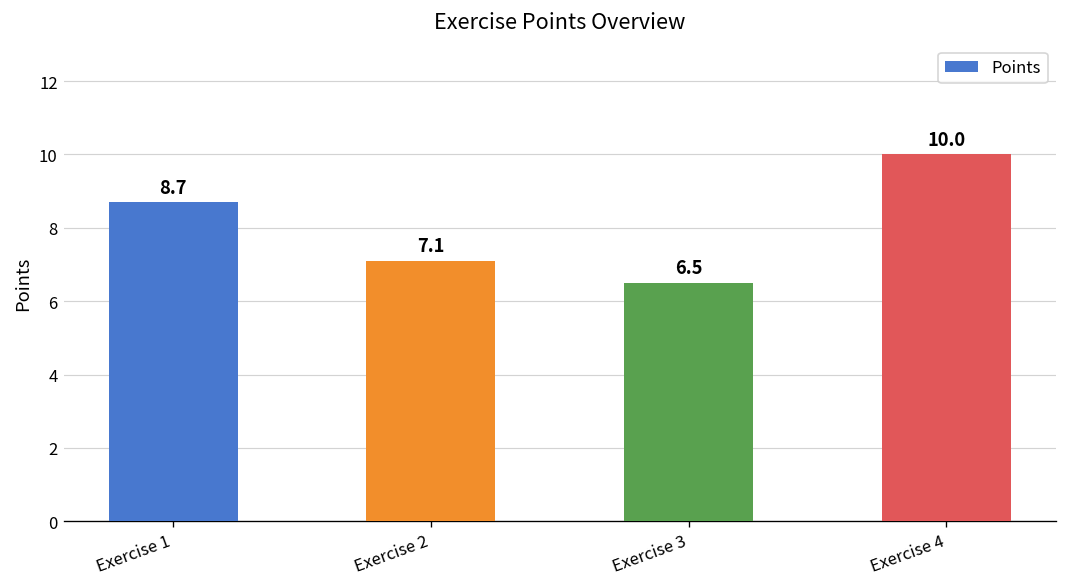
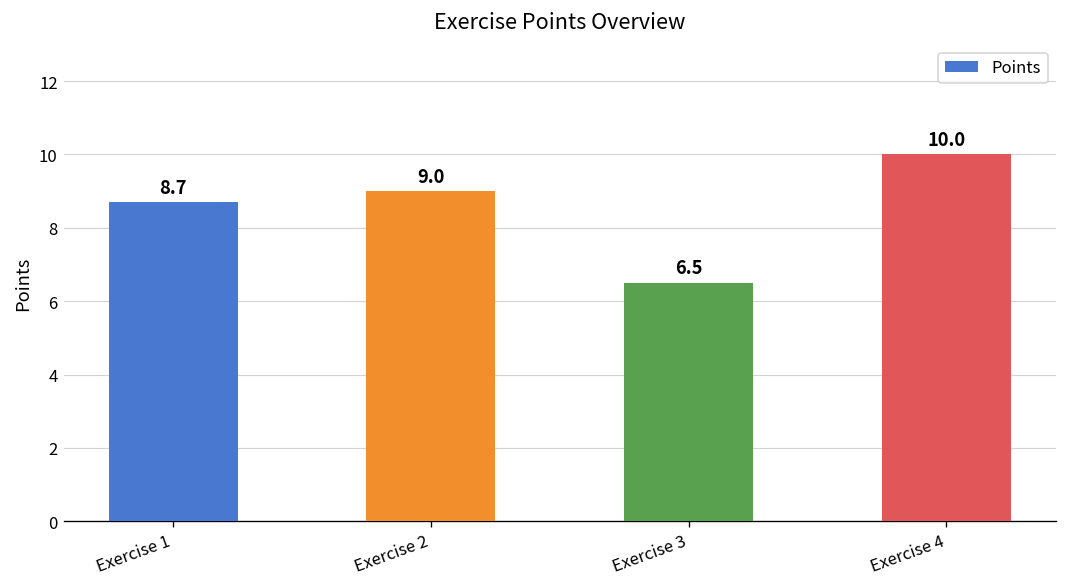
  {
    "Exercise 1": 8.7,
-   "Exercise 2": 7.1,
+   "Exercise 2": 9.0,
    "Exercise 3": 6.5,
    "Exercise 4": 10.0
  }
